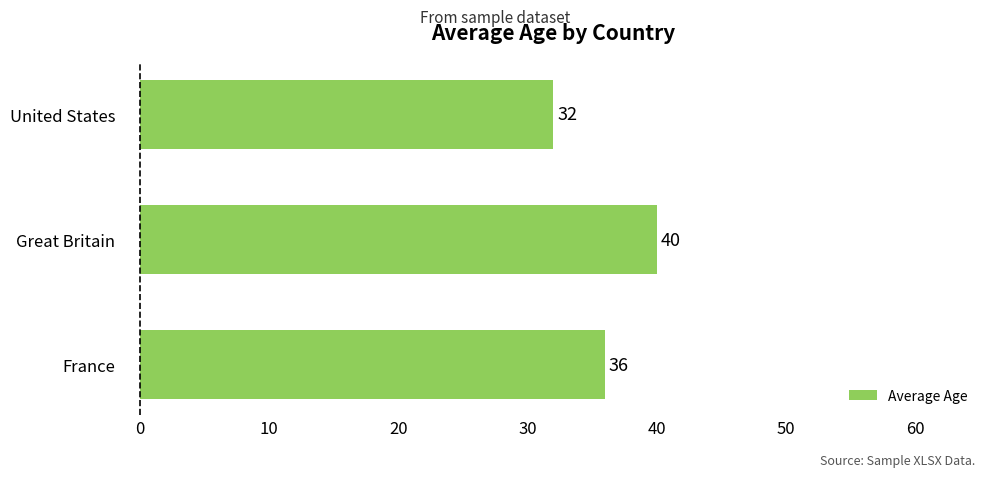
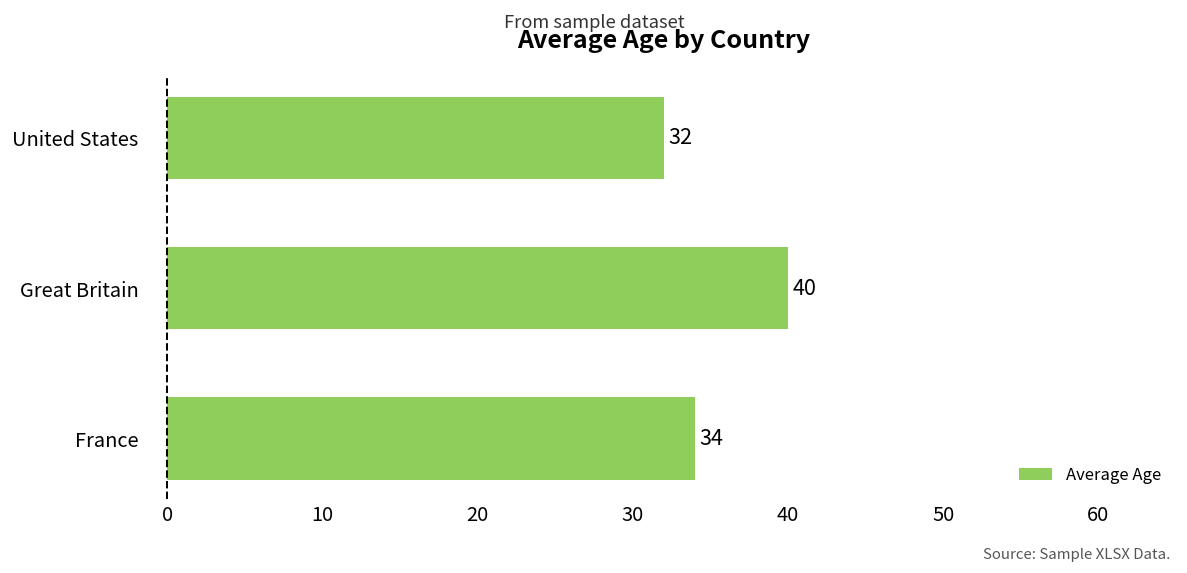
  {
    "United States": 32,
    "Great Britain": 40,
-   "France": 36
+   "France": 34
  }
